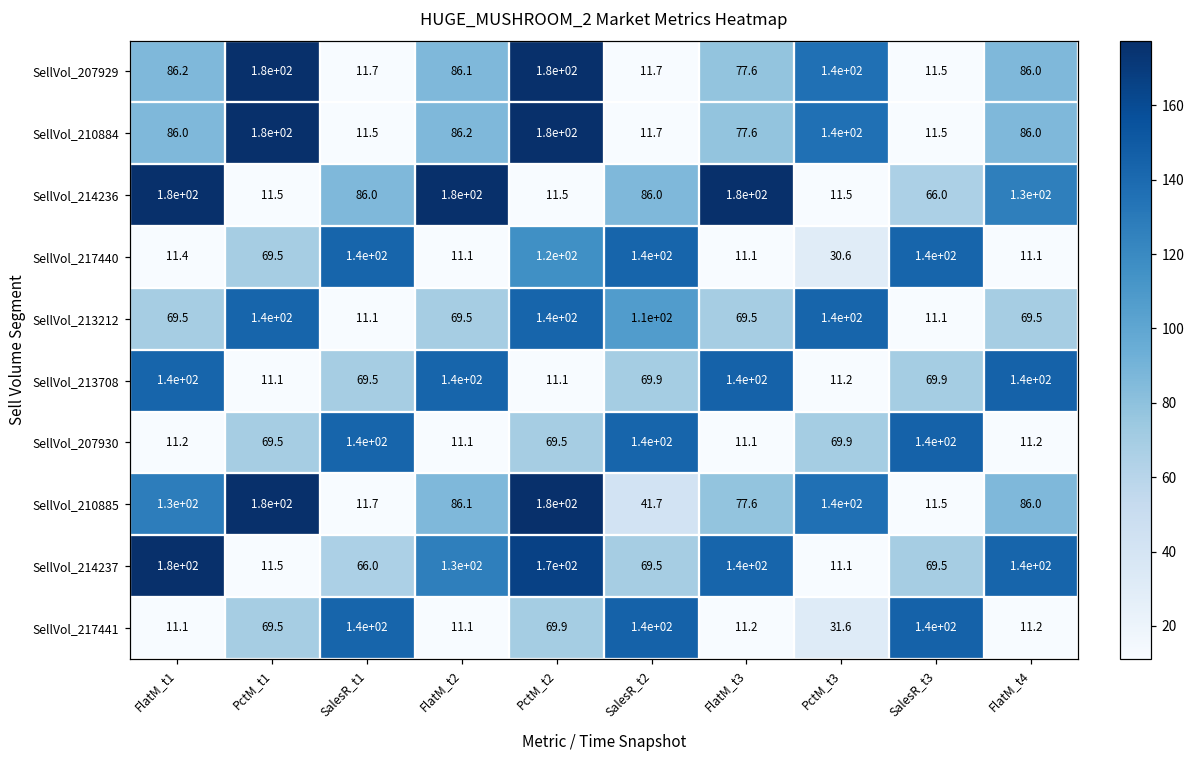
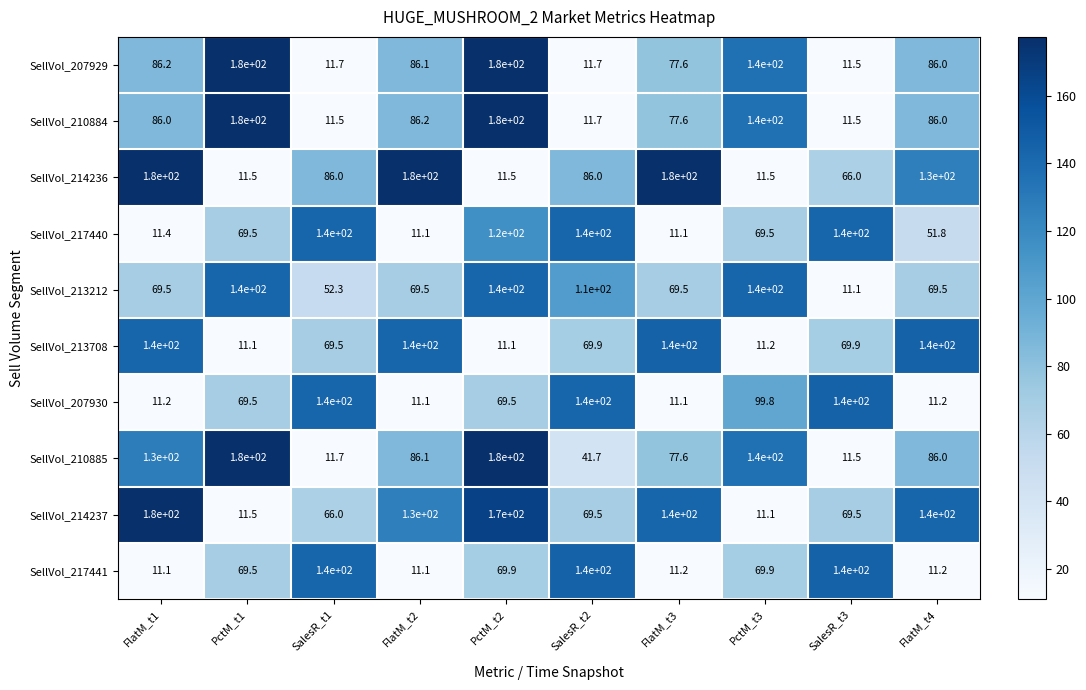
  {
    "SellVol_207929": {
      "FlatM_t1": "86.2",
      "PctM_t1": "1.8e+02",
      "SalesR_t1": "11.7",
      "FlatM_t2": "86.1",
      "PctM_t2": "1.8e+02",
      "SalesR_t2": "11.7",
      "FlatM_t3": "77.6",
      "PctM_t3": "1.4e+02",
      "SalesR_t3": "11.5",
      "FlatM_t4": "86.0"
    },
    "SellVol_210884": {
      "FlatM_t1": "86.0",
      "PctM_t1": "1.8e+02",
      "SalesR_t1": "11.5",
      "FlatM_t2": "86.2",
      "PctM_t2": "1.8e+02",
      "SalesR_t2": "11.7",
      "FlatM_t3": "77.6",
      "PctM_t3": "1.4e+02",
      "SalesR_t3": "11.5",
      "FlatM_t4": "86.0"
    },
    "SellVol_214236": {
      "FlatM_t1": "1.8e+02",
      "PctM_t1": "11.5",
      "SalesR_t1": "86.0",
      "FlatM_t2": "1.8e+02",
      "PctM_t2": "11.5",
      "SalesR_t2": "86.0",
      "FlatM_t3": "1.8e+02",
      "PctM_t3": "11.5",
      "SalesR_t3": "66.0",
      "FlatM_t4": "1.3e+02"
    },
    "SellVol_217440": {
      "FlatM_t1": "11.4",
      "PctM_t1": "69.5",
      "SalesR_t1": "1.4e+02",
      "FlatM_t2": "11.1",
      "PctM_t2": "1.2e+02",
      "SalesR_t2": "1.4e+02",
      "FlatM_t3": "11.1",
-     "PctM_t3": "30.6",
+     "PctM_t3": "69.5",
      "SalesR_t3": "1.4e+02",
-     "FlatM_t4": "11.1"
+     "FlatM_t4": "51.8"
    },
    "SellVol_213212": {
      "FlatM_t1": "69.5",
      "PctM_t1": "1.4e+02",
-     "SalesR_t1": "11.1",
+     "SalesR_t1": "52.3",
      "FlatM_t2": "69.5",
      "PctM_t2": "1.4e+02",
      "SalesR_t2": "1.1e+02",
      "FlatM_t3": "69.5",
      "PctM_t3": "1.4e+02",
      "SalesR_t3": "11.1",
      "FlatM_t4": "69.5"
    },
    "SellVol_213708": {
      "FlatM_t1": "1.4e+02",
      "PctM_t1": "11.1",
      "SalesR_t1": "69.5",
      "FlatM_t2": "1.4e+02",
      "PctM_t2": "11.1",
      "SalesR_t2": "69.9",
      "FlatM_t3": "1.4e+02",
      "PctM_t3": "11.2",
      "SalesR_t3": "69.9",
      "FlatM_t4": "1.4e+02"
    },
    "SellVol_207930": {
      "FlatM_t1": "11.2",
      "PctM_t1": "69.5",
      "SalesR_t1": "1.4e+02",
      "FlatM_t2": "11.1",
      "PctM_t2": "69.5",
      "SalesR_t2": "1.4e+02",
      "FlatM_t3": "11.1",
-     "PctM_t3": "69.9",
+     "PctM_t3": "99.8",
      "SalesR_t3": "1.4e+02",
      "FlatM_t4": "11.2"
    },
    "SellVol_210885": {
      "FlatM_t1": "1.3e+02",
      "PctM_t1": "1.8e+02",
      "SalesR_t1": "11.7",
      "FlatM_t2": "86.1",
      "PctM_t2": "1.8e+02",
      "SalesR_t2": "41.7",
      "FlatM_t3": "77.6",
      "PctM_t3": "1.4e+02",
      "SalesR_t3": "11.5",
      "FlatM_t4": "86.0"
    },
    "SellVol_214237": {
      "FlatM_t1": "1.8e+02",
      "PctM_t1": "11.5",
      "SalesR_t1": "66.0",
      "FlatM_t2": "1.3e+02",
      "PctM_t2": "1.7e+02",
      "SalesR_t2": "69.5",
      "FlatM_t3": "1.4e+02",
      "PctM_t3": "11.1",
      "SalesR_t3": "69.5",
      "FlatM_t4": "1.4e+02"
    },
    "SellVol_217441": {
      "FlatM_t1": "11.1",
      "PctM_t1": "69.5",
      "SalesR_t1": "1.4e+02",
      "FlatM_t2": "11.1",
      "PctM_t2": "69.9",
      "SalesR_t2": "1.4e+02",
      "FlatM_t3": "11.2",
-     "PctM_t3": "31.6",
+     "PctM_t3": "69.9",
      "SalesR_t3": "1.4e+02",
      "FlatM_t4": "11.2"
    }
  }
